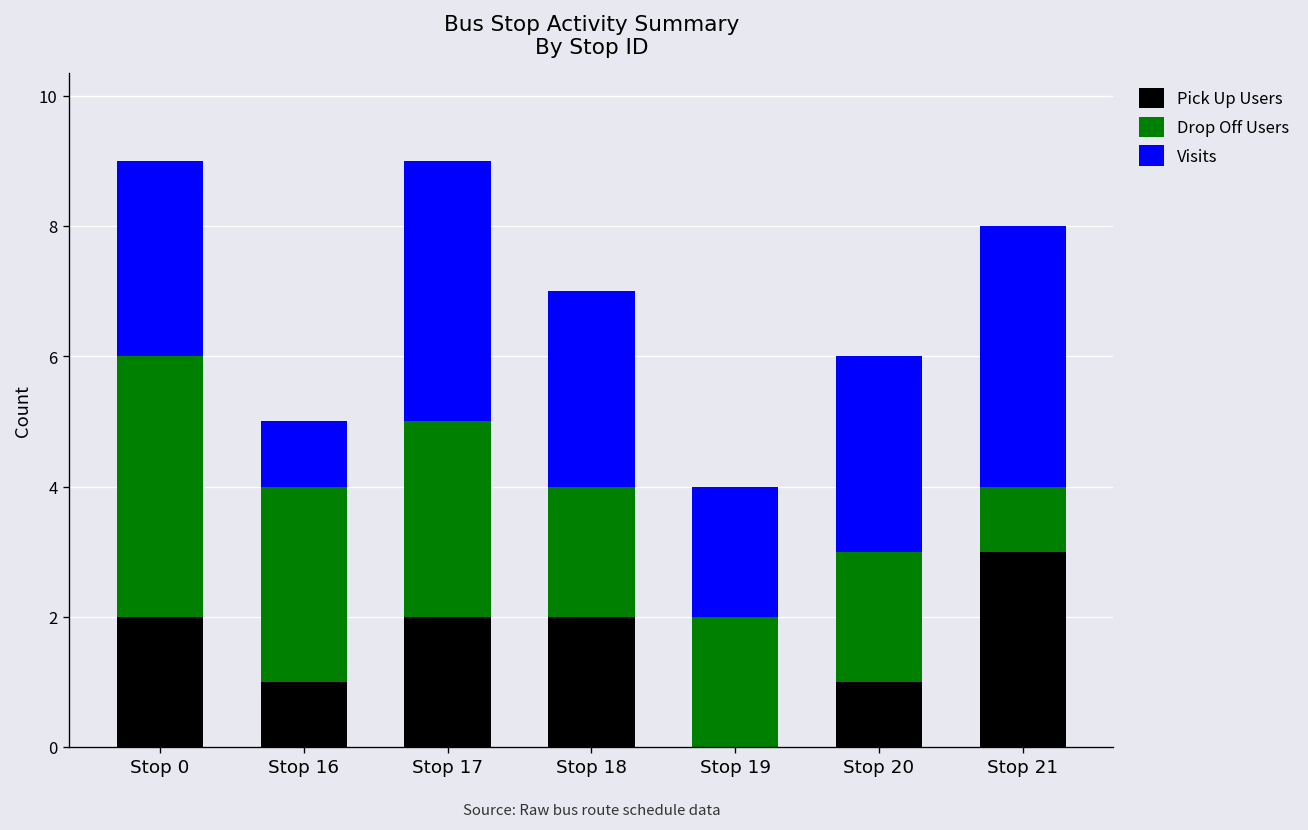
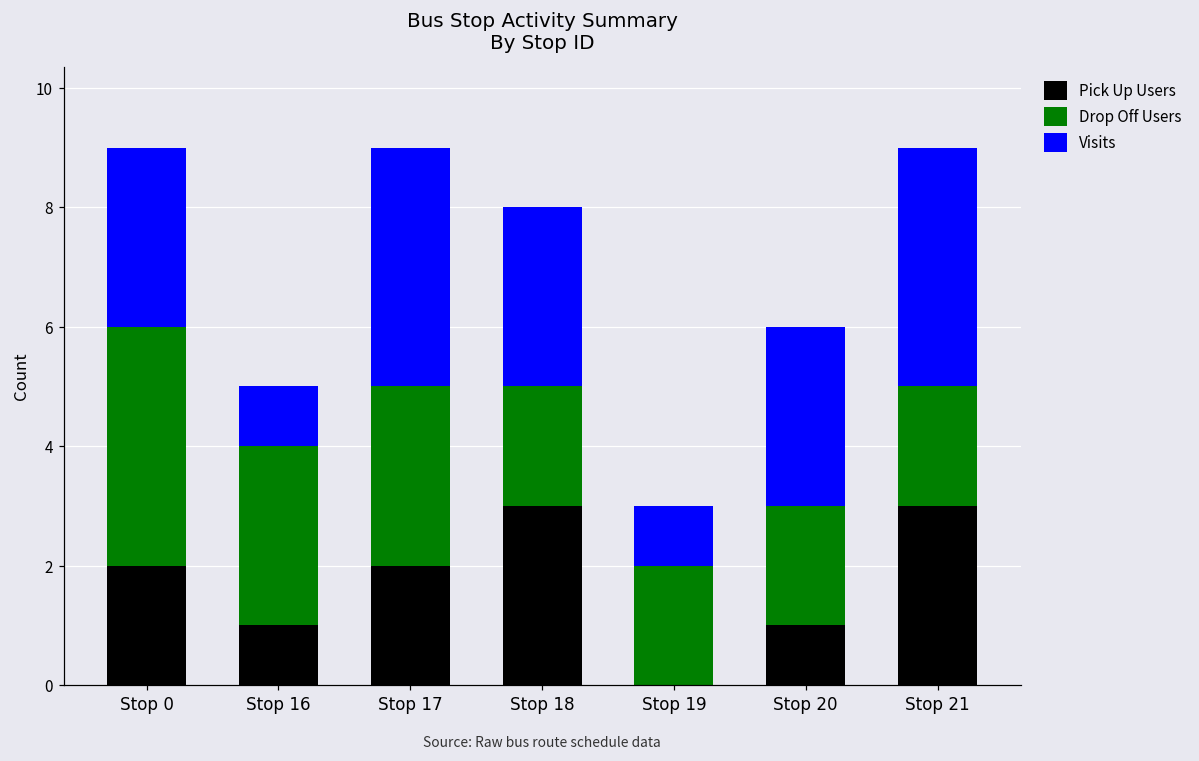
  {
    "Pick Up Users": {
      "Stop 0": 2,
      "Stop 16": 1,
      "Stop 17": 2,
-     "Stop 18": 2,
+     "Stop 18": 3,
      "Stop 19": 0,
      "Stop 20": 1,
      "Stop 21": 3
    },
    "Drop Off Users": {
      "Stop 0": 4,
      "Stop 16": 3,
      "Stop 17": 3,
      "Stop 18": 2,
      "Stop 19": 2,
      "Stop 20": 2,
-     "Stop 21": 1
+     "Stop 21": 2
    },
    "Visits": {
      "Stop 0": 3,
      "Stop 16": 1,
      "Stop 17": 4,
      "Stop 18": 3,
-     "Stop 19": 2,
+     "Stop 19": 1,
      "Stop 20": 3,
      "Stop 21": 4
    }
  }
